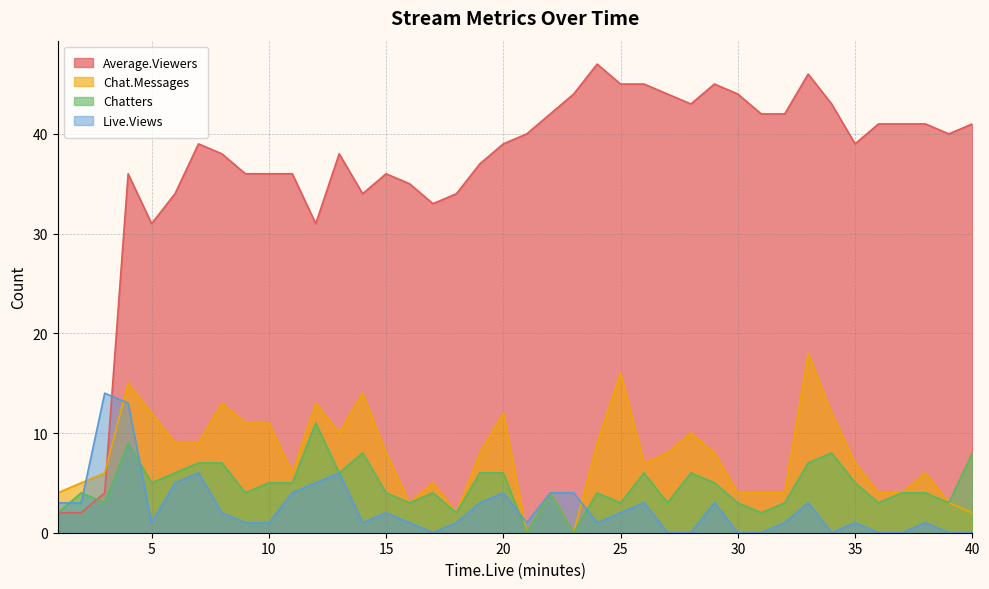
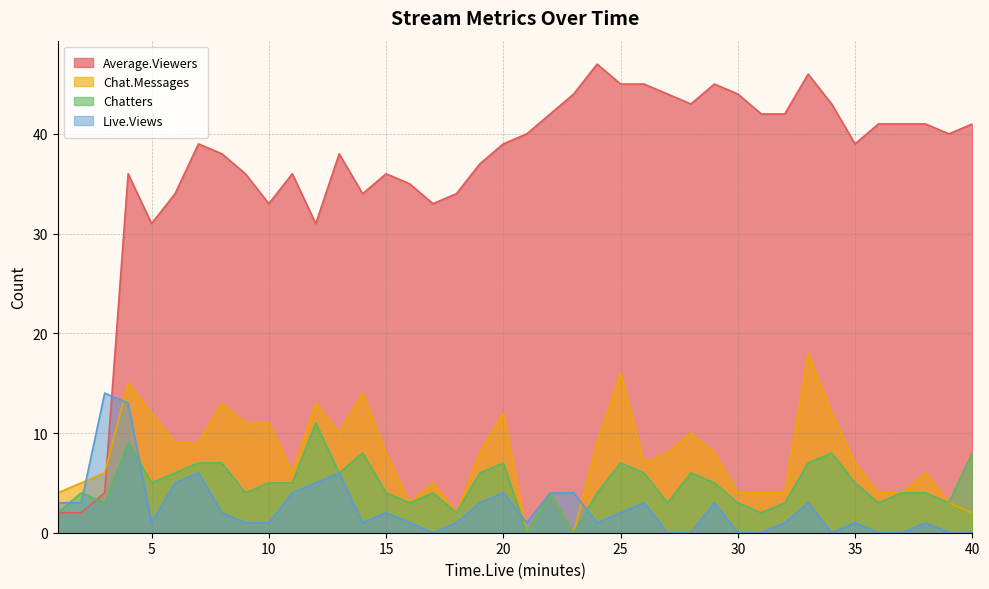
  {
    "Average.Viewers": {
      "5": 31,
-     "10": 36,
+     "10": 33,
      "15": 36,
      "20": 39,
      "25": 45,
      "30": 44,
      "35": 39,
      "40": 41
    },
    "Chat.Messages": {
      "5": 12,
      "10": 11,
      "15": 8,
      "20": 12,
      "25": 16,
      "30": 4,
      "35": 7,
      "40": 2
    },
    "Chatters": {
      "5": 5,
      "10": 5,
      "15": 4,
-     "20": 6,
-     "25": 3,
+     "20": 7,
+     "25": 7,
      "30": 3,
      "35": 5,
      "40": 8
    },
    "Live.Views": {
      "5": 1,
      "10": 1,
      "15": 2,
      "20": 4,
      "25": 2,
      "30": 0,
      "35": 1,
      "40": 0
    }
  }
